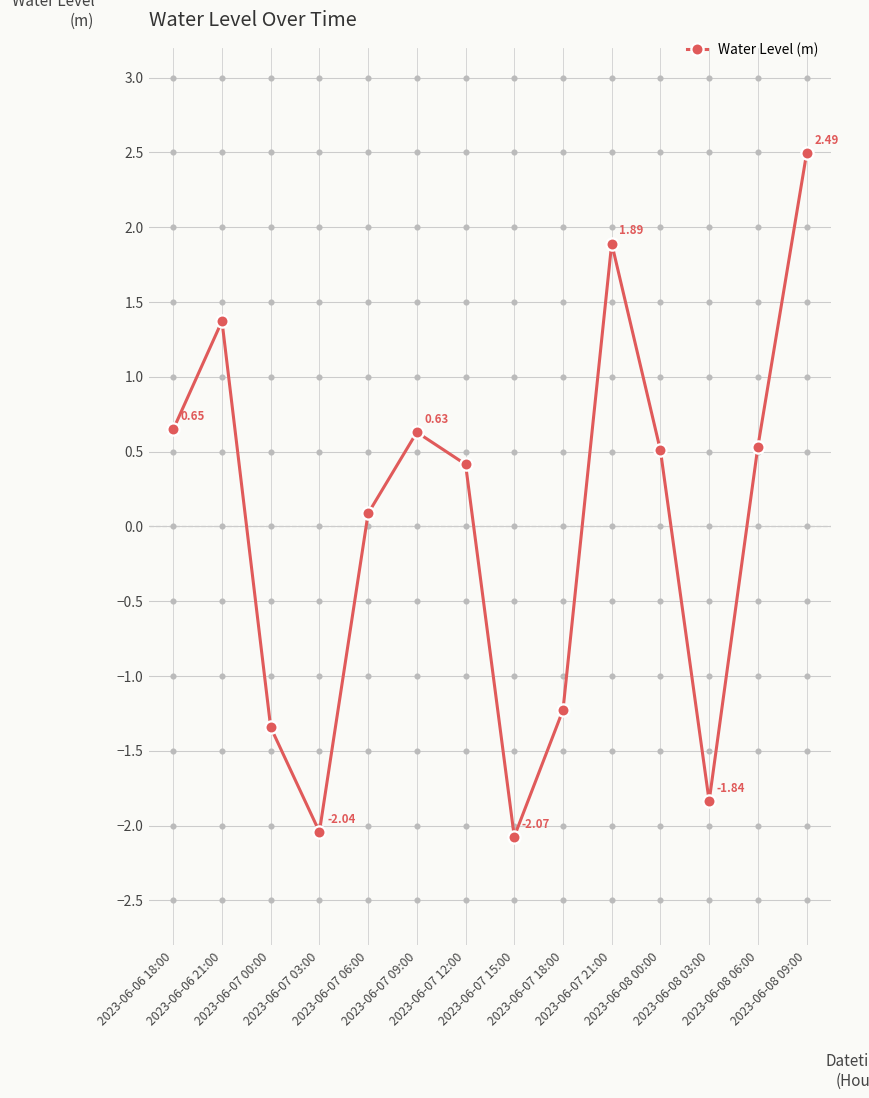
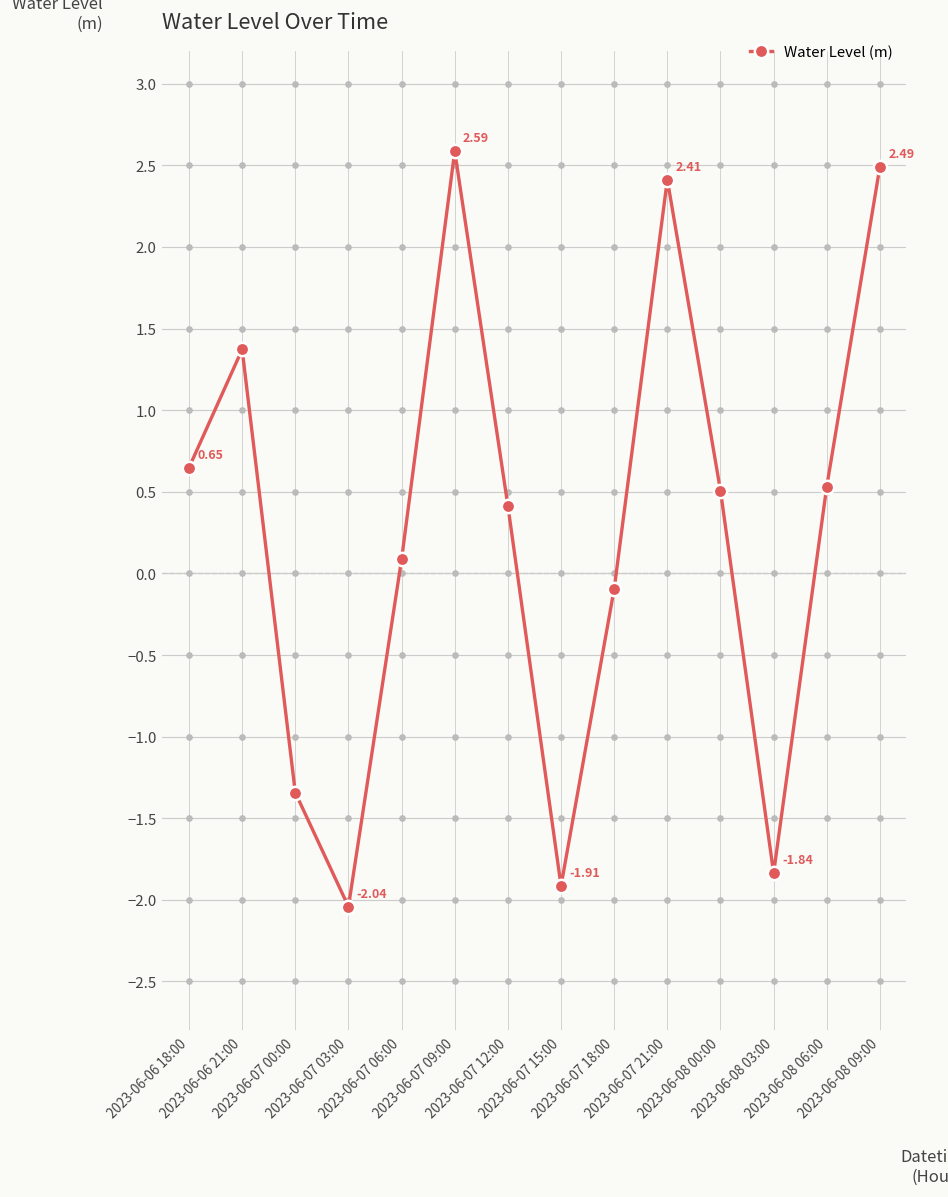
  {
    "Water Level (m)": {
      "2023-06-06 18:00": 0.65,
      "2023-06-07 03:00": -2.04,
-     "2023-06-07 09:00": 0.63,
-     "2023-06-07 15:00": -2.07,
-     "2023-06-07 18:00": -1.23,
-     "2023-06-07 21:00": 1.89,
+     "2023-06-07 09:00": 2.59,
+     "2023-06-07 15:00": -1.91,
+     "2023-06-07 18:00": -0.09,
+     "2023-06-07 21:00": 2.41,
      "2023-06-08 03:00": -1.84
    }
  }
